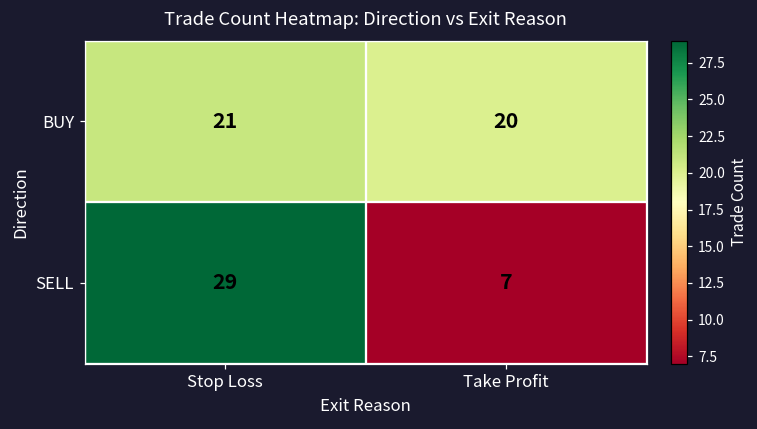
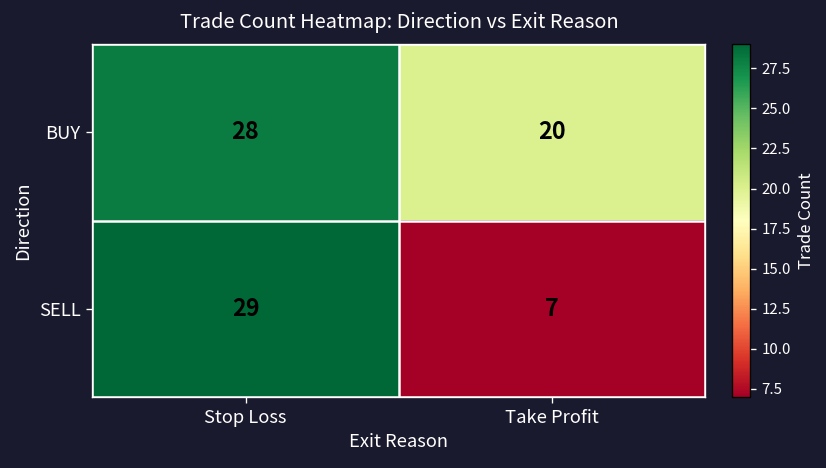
  {
    "BUY": {
-     "Stop Loss": 21,
+     "Stop Loss": 28,
      "Take Profit": 20
    },
    "SELL": {
      "Stop Loss": 29,
      "Take Profit": 7
    }
  }
